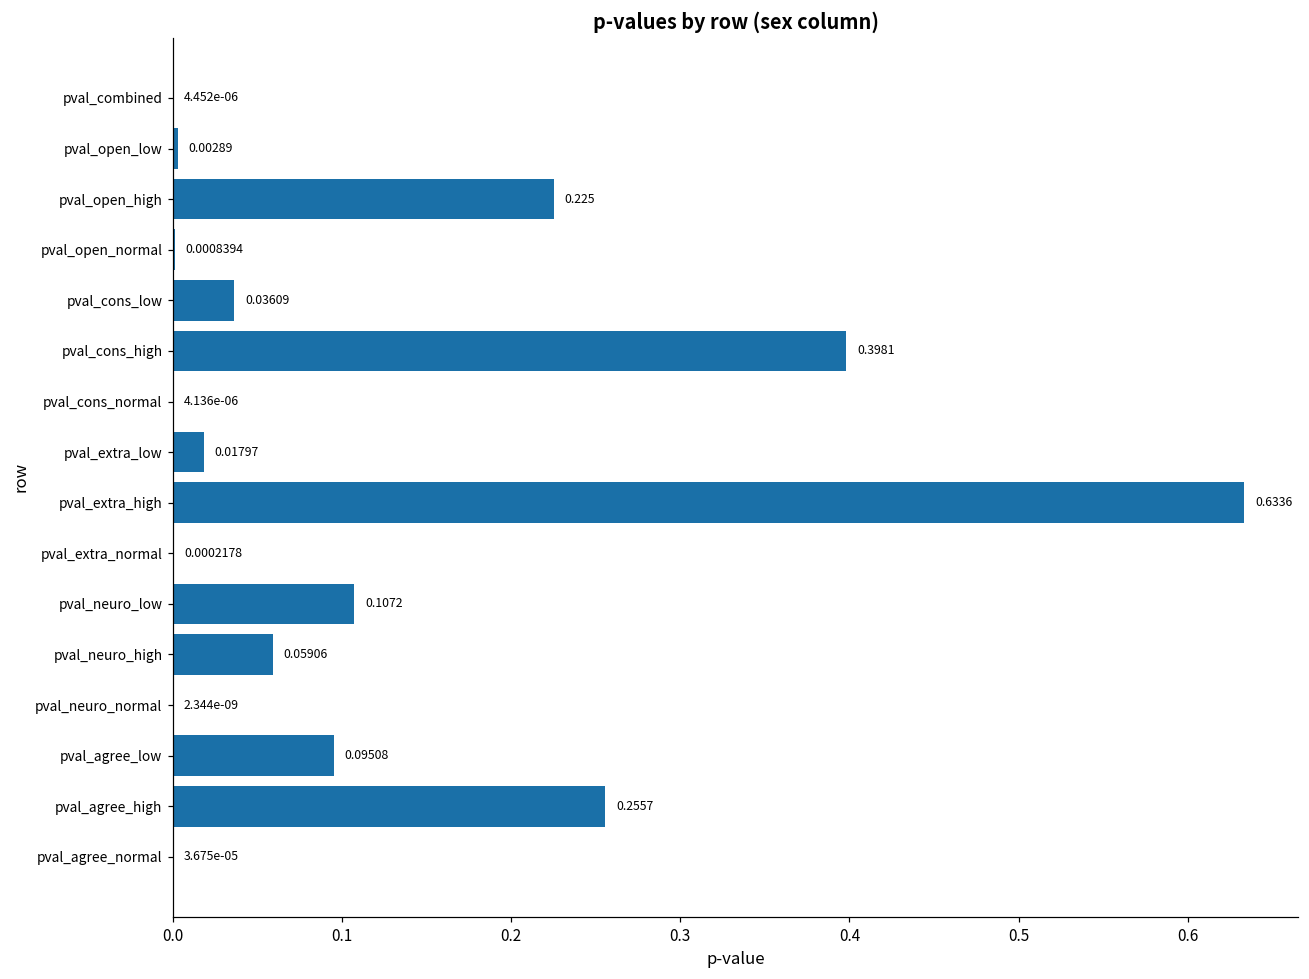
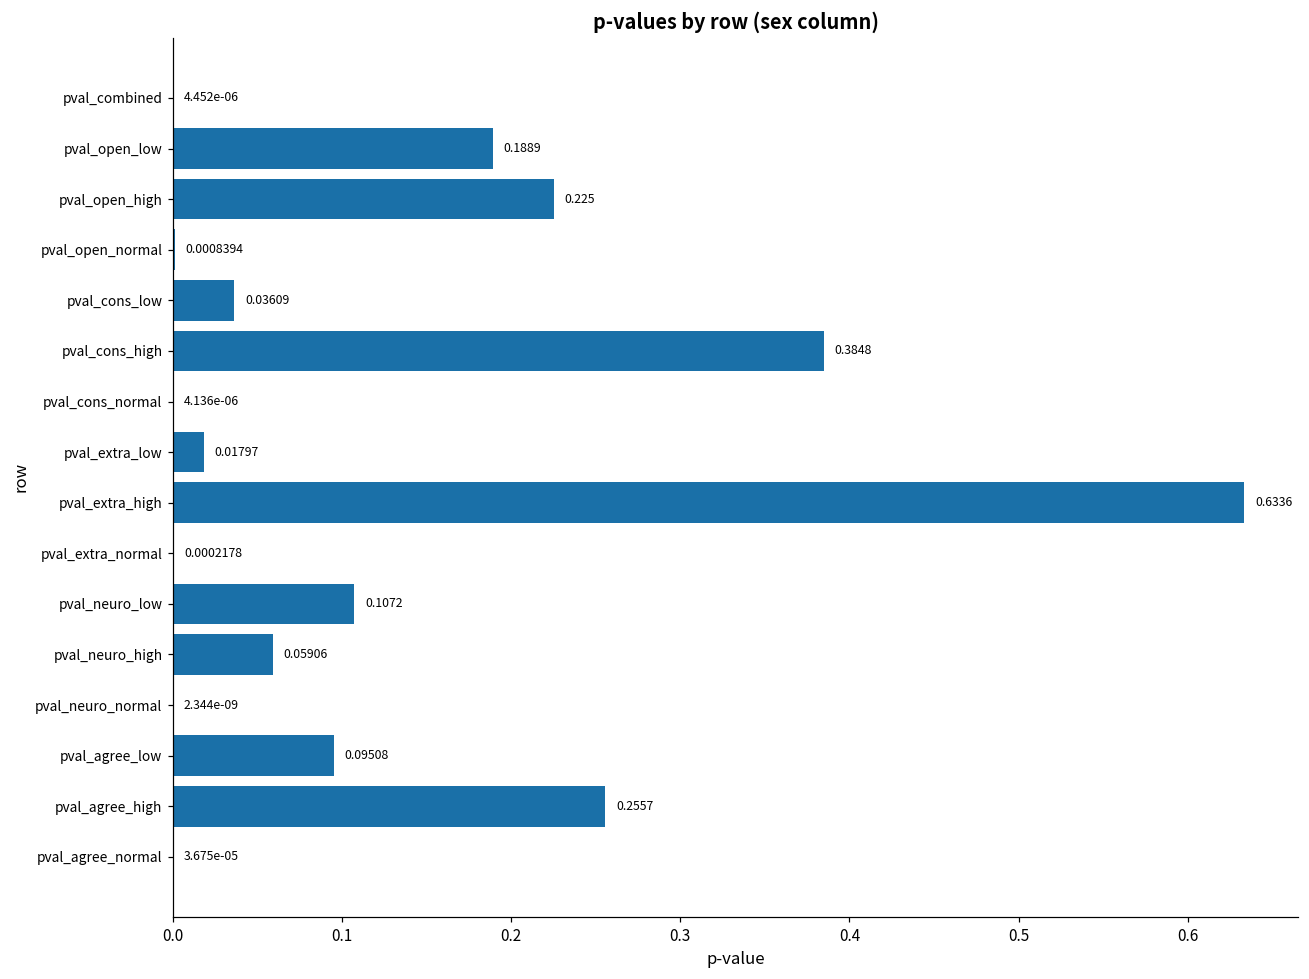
  {
    "pval_combined": "4.452e-06",
-   "pval_open_low": "0.00289",
+   "pval_open_low": "0.1889",
    "pval_open_high": "0.225",
    "pval_open_normal": "0.0008394",
    "pval_cons_low": "0.03609",
-   "pval_cons_high": "0.3981",
+   "pval_cons_high": "0.3848",
    "pval_cons_normal": "4.136e-06",
    "pval_extra_low": "0.01797",
    "pval_extra_high": "0.6336",
    "pval_extra_normal": "0.0002178",
    "pval_neuro_low": "0.1072",
    "pval_neuro_high": "0.05906",
    "pval_neuro_normal": "2.344e-09",
    "pval_agree_low": "0.09508",
    "pval_agree_high": "0.2557",
    "pval_agree_normal": "3.675e-05"
  }
